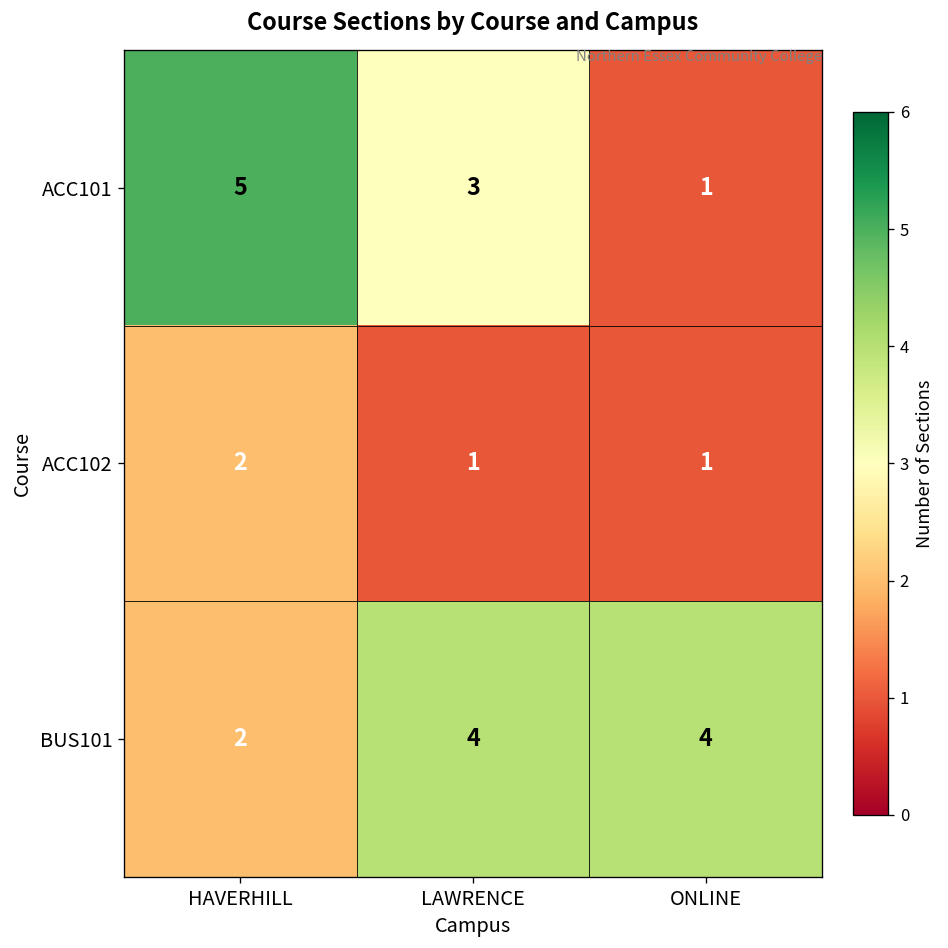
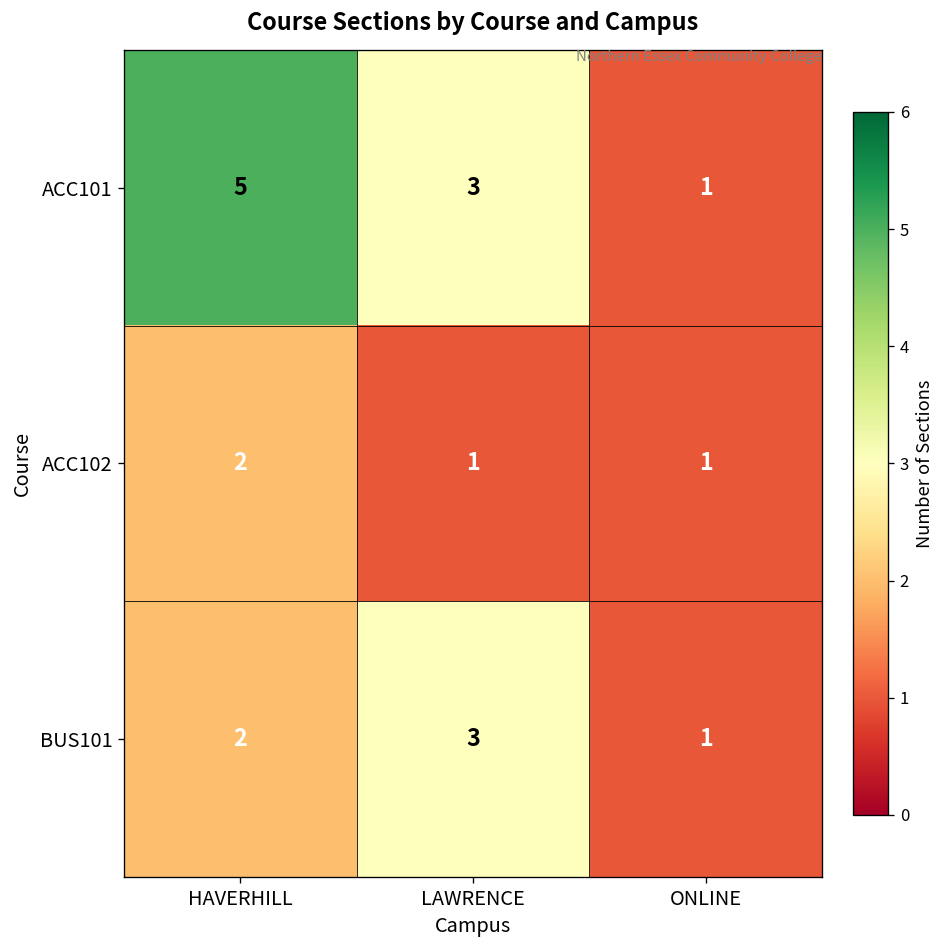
  {
    "ACC101": {
      "HAVERHILL": 5,
      "LAWRENCE": 3
    },
    "ACC102": {
      "HAVERHILL": 2,
      "LAWRENCE": 1,
      "ONLINE": 1
    },
    "BUS101": {
      "HAVERHILL": 2,
-     "LAWRENCE": 4,
-     "ONLINE": 4
+     "LAWRENCE": 3,
+     "ONLINE": 1
    }
  }
